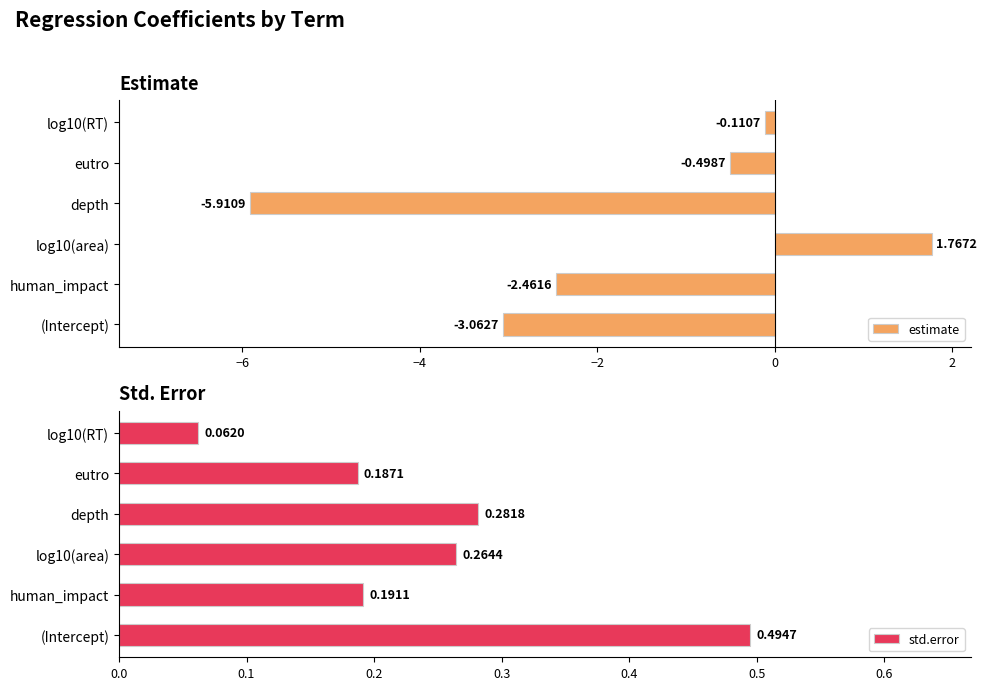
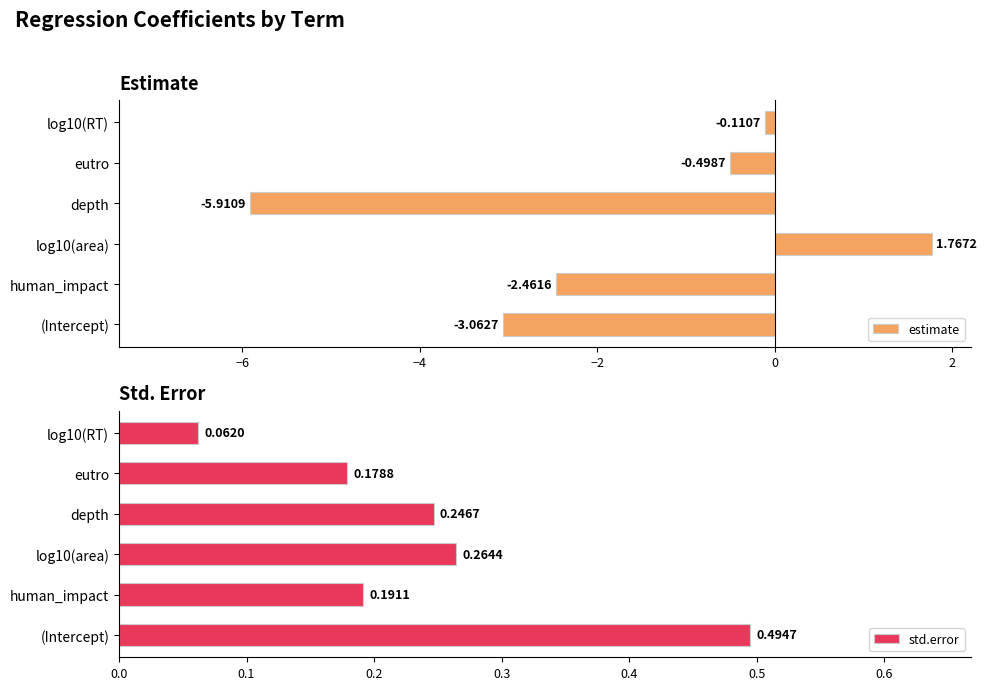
  {
    "Estimate": {
      "log10(RT)": -0.1107,
      "eutro": -0.4987,
      "depth": -5.9109,
      "log10(area)": 1.7672,
      "human_impact": -2.4616,
      "(Intercept)": -3.0627
    },
    "Std. Error": {
      "log10(RT)": 0.0620,
-     "eutro": 0.1871,
-     "depth": 0.2818,
+     "eutro": 0.1788,
+     "depth": 0.2467,
      "log10(area)": 0.2644,
      "human_impact": 0.1911,
      "(Intercept)": 0.4947
    }
  }
